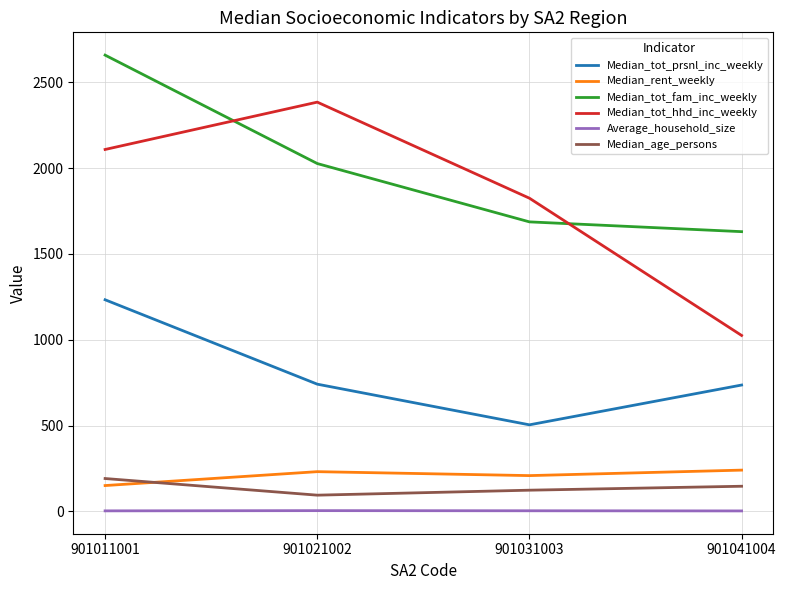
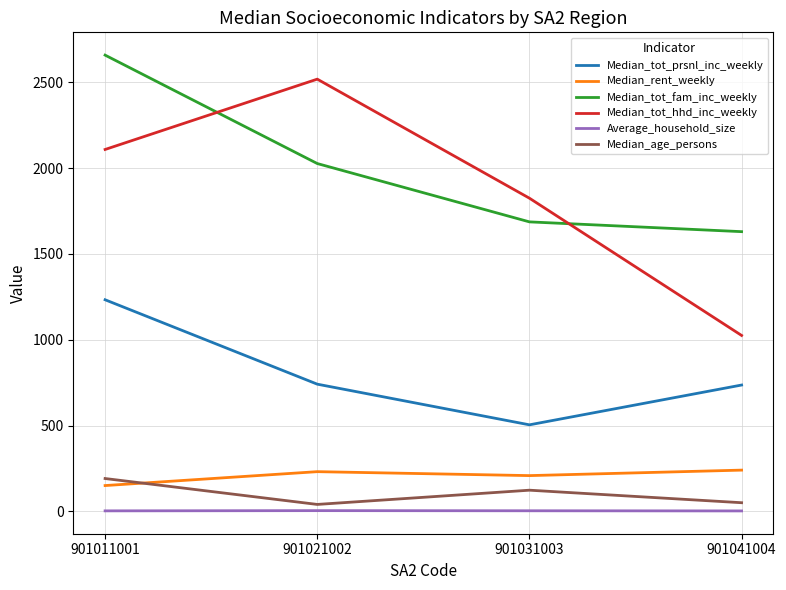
  {
    "Median_tot_prsnl_inc_weekly": {
      "901011001": 1230,
      "901021002": 740,
      "901031003": 500,
      "901041004": 740
    },
    "Median_rent_weekly": {
      "901011001": 150,
      "901021002": 230,
      "901031003": 210,
      "901041004": 240
    },
    "Median_tot_fam_inc_weekly": {
      "901011001": 2660,
      "901021002": 2030,
      "901031003": 1690,
      "901041004": 1630
    },
    "Median_tot_hhd_inc_weekly": {
      "901011001": 2110,
-     "901021002": 2390,
+     "901021002": 2520,
      "901031003": 1830,
      "901041004": 1030
    },
    "Average_household_size": {
      "901011001": 0,
      "901021002": 0,
      "901031003": 0,
      "901041004": 0
    },
    "Median_age_persons": {
      "901011001": 190,
-     "901021002": 90,
+     "901021002": 40,
      "901031003": 120,
-     "901041004": 150
+     "901041004": 50
    }
  }
